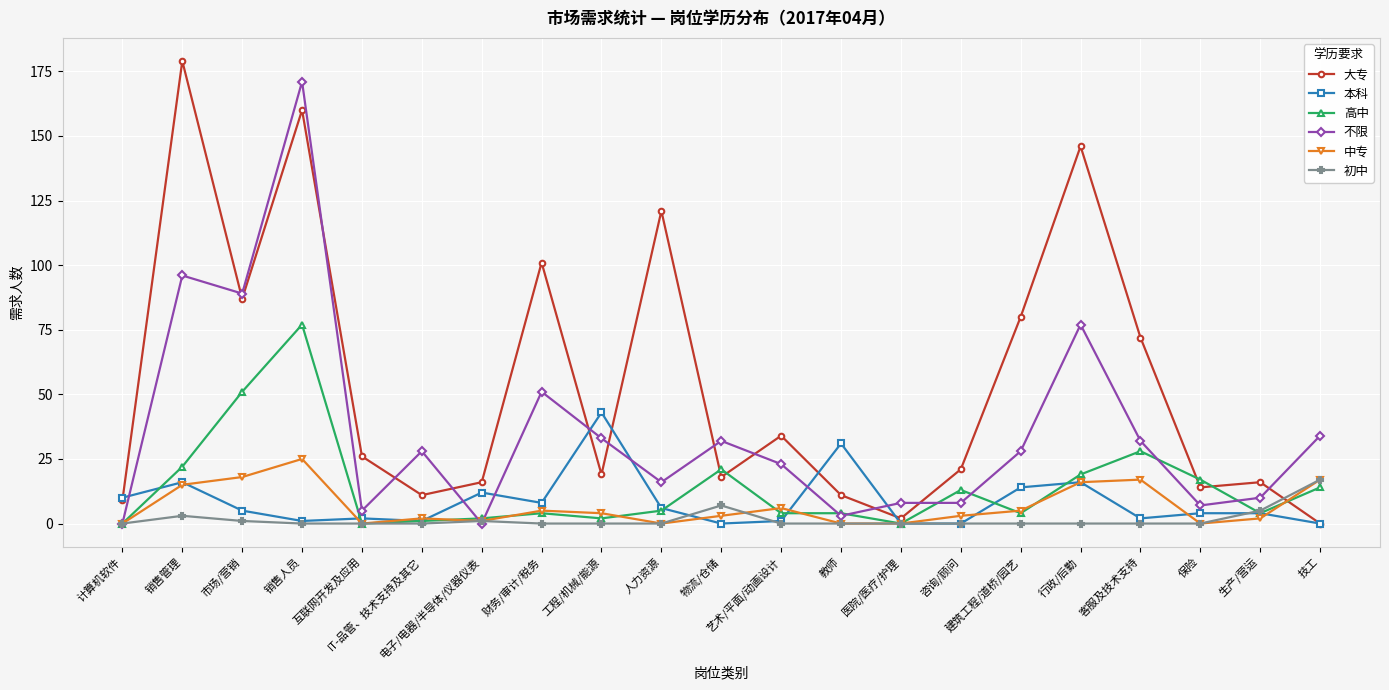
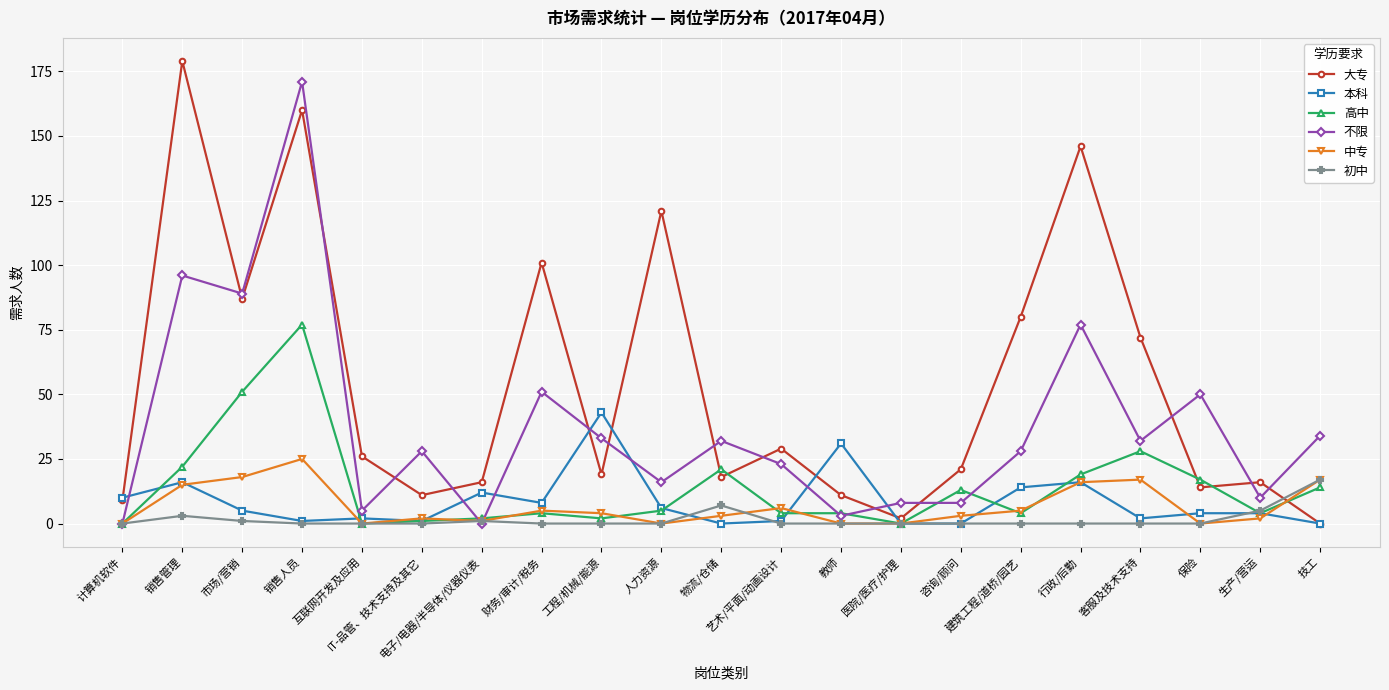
  {
    "大专": {
      "计算机软件": 9,
      "销售管理": 179,
      "市场/营销": 87,
      "销售人员": 160,
      "互联网开发及应用": 26,
      "IT-品管、技术支持及其它": 11,
      "电子/电器/半导体/仪器仪表": 16,
      "财务/审计/税务": 101,
      "工程/机械/能源": 19,
      "人力资源": 121,
      "物流/仓储": 18,
-     "艺术/平面/动画设计": 34,
+     "艺术/平面/动画设计": 29,
      "教师": 11,
      "医院/医疗/护理": 2,
      "咨询/顾问": 21,
      "建筑工程/道桥/园艺": 80,
      "行政/后勤": 146,
      "客服及技术支持": 72,
      "保险": 14,
      "生产/营运": 16
    },
    "本科": {
      "计算机软件": 10,
      "销售管理": 16,
      "市场/营销": 5,
      "销售人员": 1,
      "互联网开发及应用": 2,
      "电子/电器/半导体/仪器仪表": 12,
      "财务/审计/税务": 8,
      "工程/机械/能源": 43,
      "人力资源": 6,
      "物流/仓储": 0,
      "艺术/平面/动画设计": 1,
      "教师": 31,
      "建筑工程/道桥/园艺": 14,
      "客服及技术支持": 2,
      "保险": 4
    },
    "高中": {
      "销售管理": 22,
      "市场/营销": 51,
      "销售人员": 77,
      "电子/电器/半导体/仪器仪表": 2,
      "财务/审计/税务": 4,
      "工程/机械/能源": 2,
      "人力资源": 5,
      "物流/仓储": 21,
      "艺术/平面/动画设计": 4,
      "教师": 4,
      "咨询/顾问": 13,
      "建筑工程/道桥/园艺": 4,
      "行政/后勤": 19,
      "客服及技术支持": 28,
      "保险": 17,
      "技工": 14
    },
    "不限": {
      "销售管理": 96,
      "市场/营销": 89,
      "销售人员": 171,
      "互联网开发及应用": 5,
      "IT-品管、技术支持及其它": 28,
      "电子/电器/半导体/仪器仪表": 0,
      "财务/审计/税务": 51,
      "工程/机械/能源": 33,
      "人力资源": 16,
      "物流/仓储": 32,
      "艺术/平面/动画设计": 23,
      "教师": 3,
      "医院/医疗/护理": 8,
      "咨询/顾问": 8,
      "建筑工程/道桥/园艺": 28,
      "行政/后勤": 77,
      "客服及技术支持": 32,
-     "保险": 7,
+     "保险": 50,
      "生产/营运": 10,
      "技工": 34
    },
    "中专": {
      "销售管理": 15,
      "市场/营销": 18,
      "销售人员": 25,
      "IT-品管、技术支持及其它": 2,
      "财务/审计/税务": 5,
      "工程/机械/能源": 4,
      "物流/仓储": 3,
      "艺术/平面/动画设计": 6,
      "咨询/顾问": 3,
      "建筑工程/道桥/园艺": 5,
      "客服及技术支持": 17,
      "生产/营运": 2
    },
    "初中": {
      "销售管理": 3,
      "市场/营销": 1,
      "销售人员": 0,
      "IT-品管、技术支持及其它": 0,
      "财务/审计/税务": 0,
      "工程/机械/能源": 0,
      "物流/仓储": 7,
      "艺术/平面/动画设计": 0,
      "建筑工程/道桥/园艺": 0,
      "行政/后勤": 0,
      "客服及技术支持": 0,
      "生产/营运": 5
    }
  }
